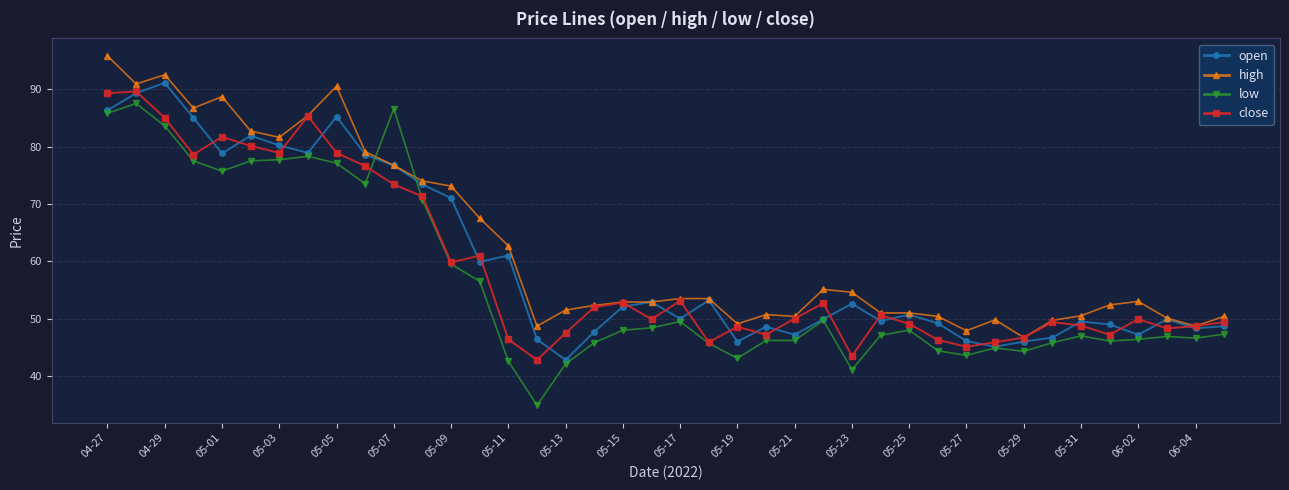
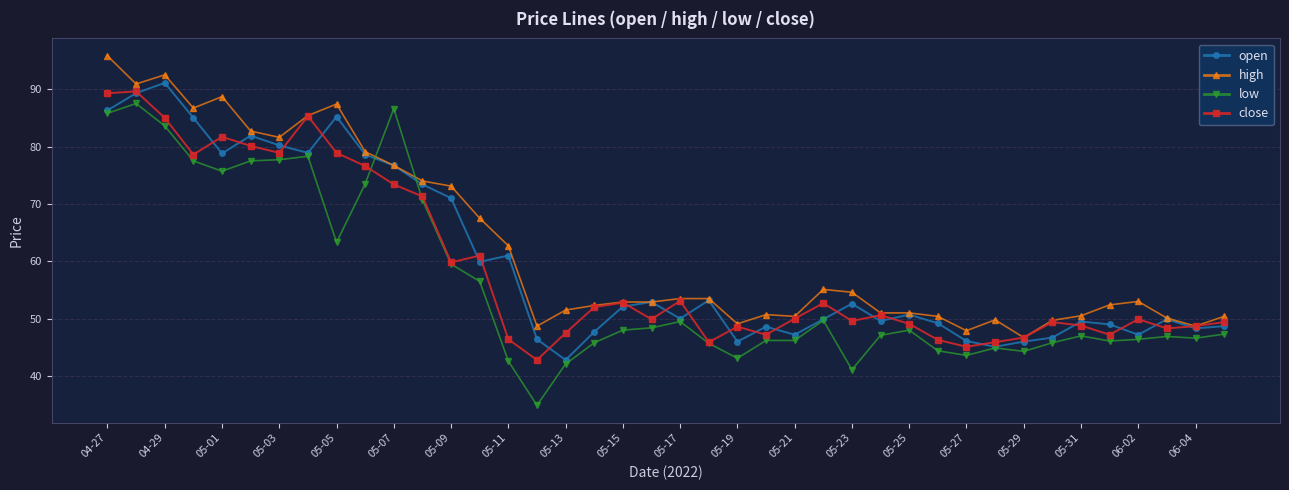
  {
    "open": {
      "04-27": 86,
      "04-29": 91,
      "05-01": 79,
      "05-03": 80,
      "05-05": 85,
      "05-09": 71,
      "05-11": 61,
      "05-13": 43,
      "05-15": 52,
      "05-17": 50,
      "05-19": 46,
      "05-21": 47,
      "05-23": 53,
      "05-27": 46,
      "05-29": 46,
      "05-31": 50,
      "06-02": 47
    },
    "high": {
      "04-27": 96,
      "04-29": 93,
      "05-01": 89,
      "05-03": 82,
-     "05-05": 91,
+     "05-05": 87,
      "05-09": 73,
      "05-11": 63,
      "05-13": 52,
      "05-19": 49,
      "05-23": 55,
      "05-27": 48,
      "05-31": 51,
      "06-02": 53
    },
    "low": {
      "04-27": 86,
      "04-29": 84,
      "05-01": 76,
      "05-03": 78,
-     "05-05": 77,
+     "05-05": 63,
      "05-07": 87,
      "05-11": 43,
      "05-13": 42,
      "05-15": 48,
      "05-17": 50,
      "05-19": 43,
      "05-21": 46,
      "05-23": 41,
      "05-25": 48,
      "05-27": 44,
      "05-29": 44,
      "05-31": 47,
      "06-02": 46,
      "06-04": 47
    },
    "close": {
      "04-27": 89,
      "04-29": 85,
      "05-01": 82,
      "05-03": 79,
      "05-05": 79,
      "05-07": 73,
      "05-11": 46,
      "05-13": 48,
      "05-19": 49,
-     "05-23": 44,
+     "05-23": 50,
      "05-25": 49,
      "05-27": 45,
      "05-31": 49,
      "06-02": 50
    }
  }
